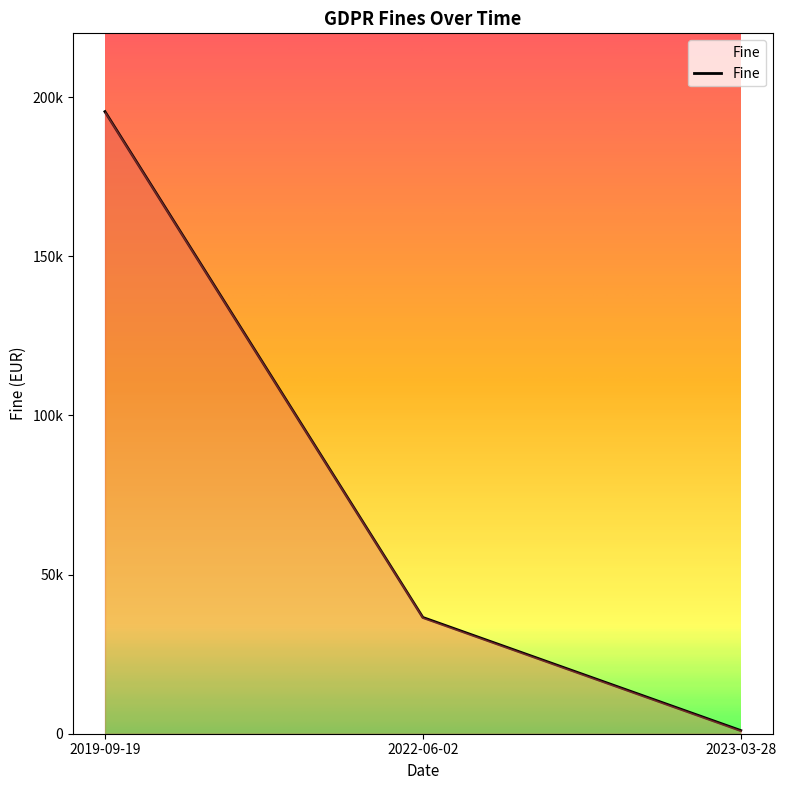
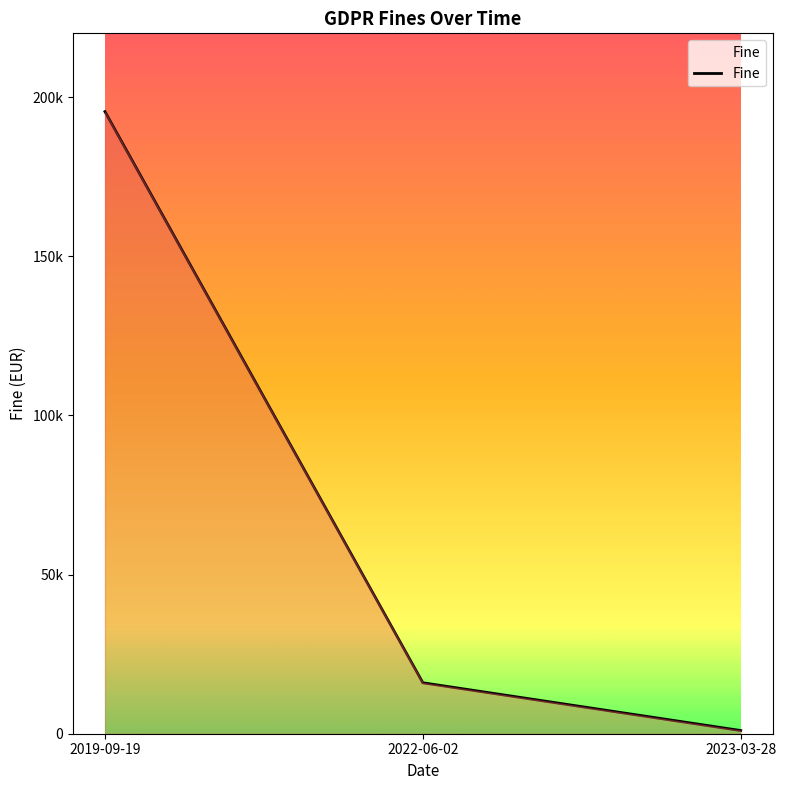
  {
    "2019-09-19": 195000,
-   "2022-06-02": 37000,
+   "2022-06-02": 16000,
    "2023-03-28": 1000
  }
